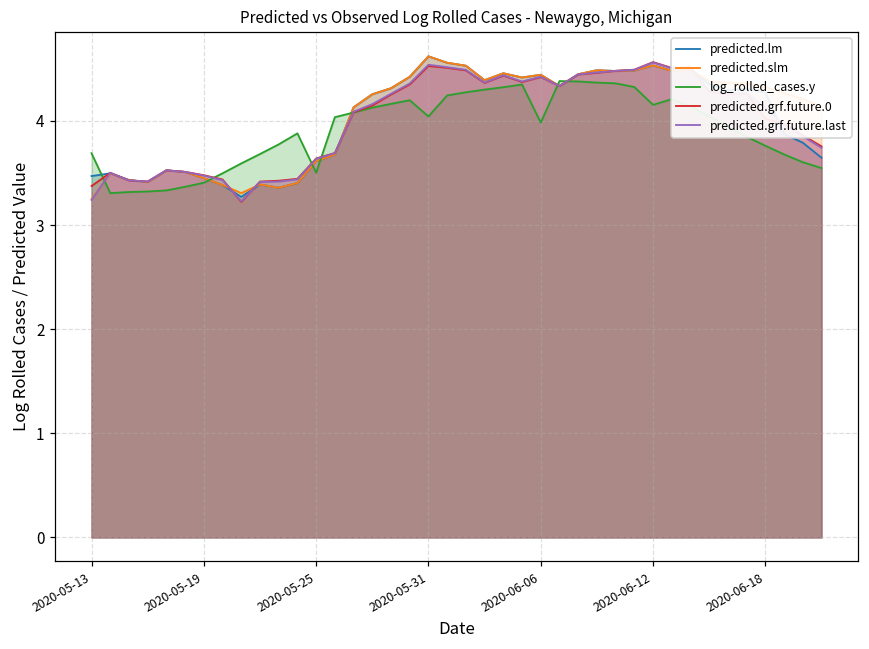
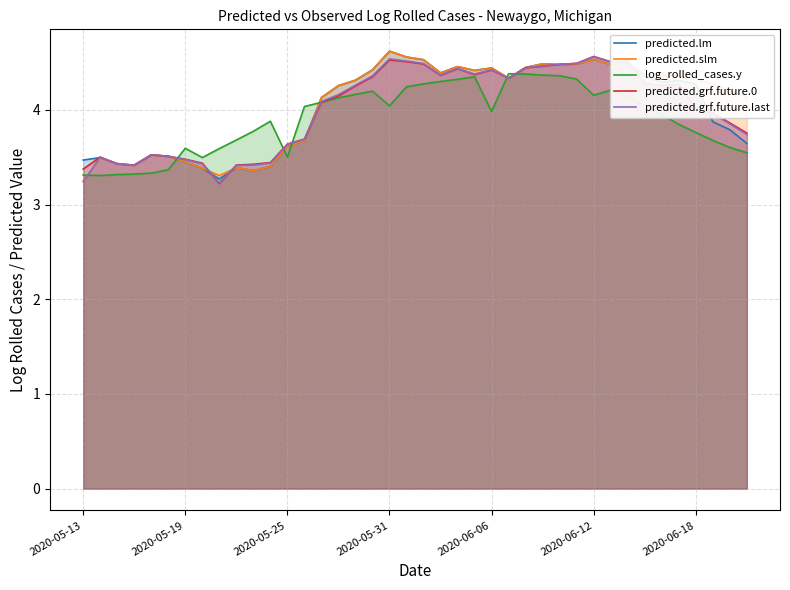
  {
    "predicted.lm": {
      "2020-05-13": 3.5
    },
    "log_rolled_cases.y": {
-     "2020-05-13": 3.7,
-     "2020-05-19": 3.4,
+     "2020-05-13": 3.3,
+     "2020-05-19": 3.6,
      "2020-05-25": 3.5,
      "2020-05-31": 4.0,
      "2020-06-06": 4.0,
      "2020-06-12": 4.2,
      "2020-06-18": 3.8
    },
    "predicted.grf.future.0": {
      "2020-05-13": 3.4
    }
  }
